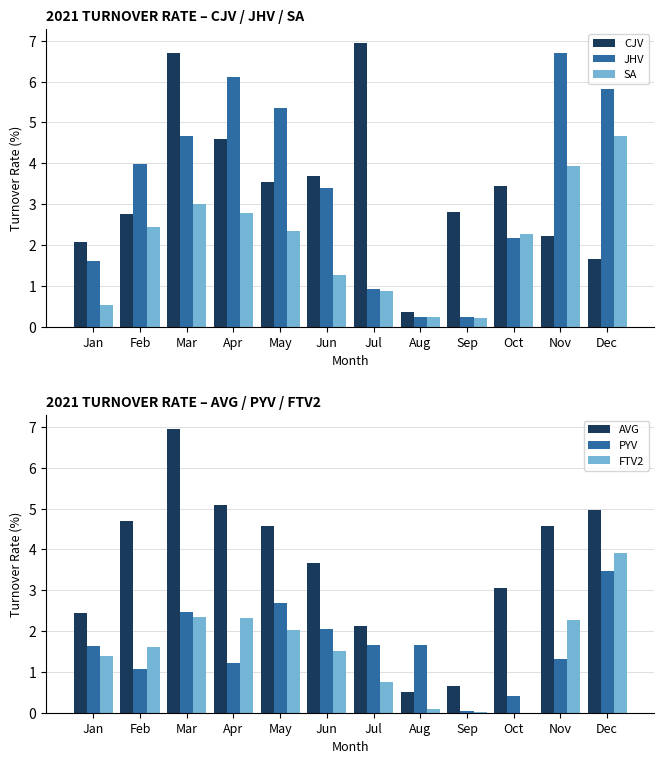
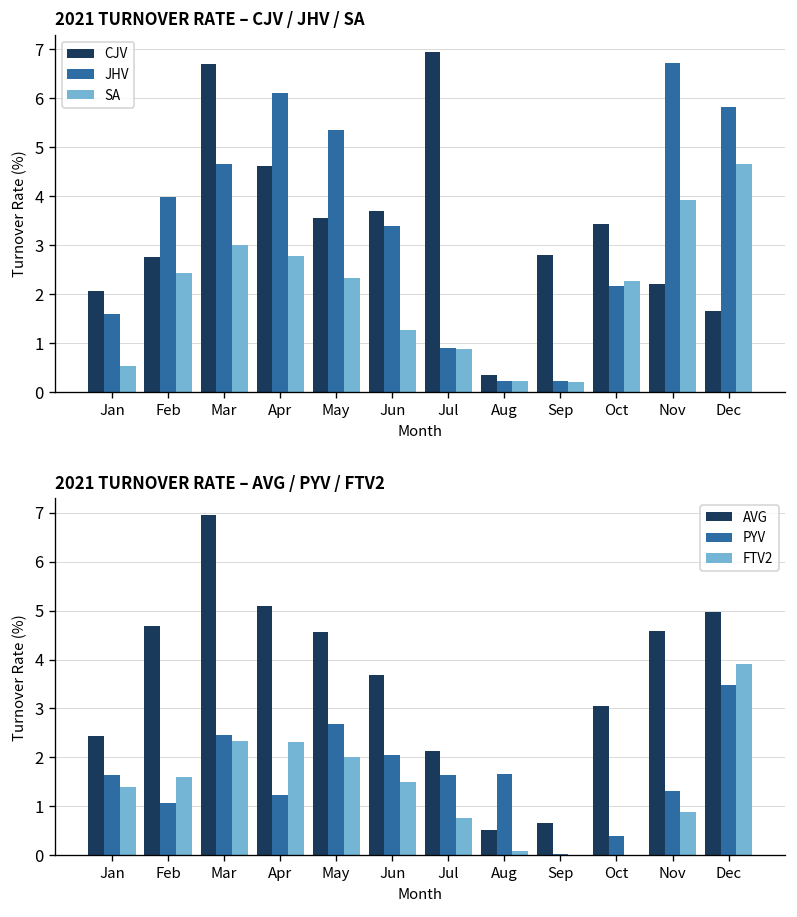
  {
    "2021 TURNOVER RATE – CJV / JHV / SA": {
      "CJV": {
        "Jan": 2.1,
        "Feb": 2.8,
        "Mar": 6.7,
        "Apr": 4.6,
        "May": 3.6,
        "Jun": 3.7,
        "Jul": 6.9,
        "Aug": 0.4,
        "Sep": 2.8,
        "Oct": 3.4,
        "Nov": 2.2,
        "Dec": 1.7
      },
      "JHV": {
        "Jan": 1.6,
        "Feb": 4.0,
        "Mar": 4.7,
        "Apr": 6.1,
        "May": 5.4,
        "Jun": 3.4,
        "Jul": 0.9,
        "Aug": 0.2,
        "Sep": 0.2,
        "Oct": 2.2,
        "Nov": 6.7,
        "Dec": 5.8
      },
      "SA": {
        "Jan": 0.5,
        "Feb": 2.4,
        "Mar": 3.0,
        "Apr": 2.8,
        "May": 2.3,
        "Jun": 1.3,
        "Jul": 0.9,
        "Aug": 0.2,
        "Sep": 0.2,
        "Oct": 2.3,
        "Nov": 3.9,
        "Dec": 4.7
      }
    },
    "2021 TURNOVER RATE – AVG / PYV / FTV2": {
      "AVG": {
        "Jan": 2.4,
        "Feb": 4.7,
        "Mar": 6.9,
        "Apr": 5.1,
        "May": 4.6,
        "Jun": 3.7,
        "Jul": 2.1,
        "Aug": 0.5,
        "Sep": 0.7,
        "Oct": 3.1,
        "Nov": 4.6,
        "Dec": 5.0
      },
      "PYV": {
        "Jan": 1.6,
        "Feb": 1.1,
        "Mar": 2.5,
        "Apr": 1.2,
        "May": 2.7,
        "Jun": 2.1,
        "Jul": 1.7,
        "Aug": 1.7,
        "Oct": 0.4,
        "Nov": 1.3,
        "Dec": 3.5
      },
      "FTV2": {
        "Jan": 1.4,
        "Feb": 1.6,
        "Mar": 2.3,
        "Apr": 2.3,
        "May": 2.0,
        "Jun": 1.5,
        "Jul": 0.8,
        "Aug": 0.1,
        "Oct": 0.0,
-       "Nov": 2.3,
+       "Nov": 0.9,
        "Dec": 3.9
      }
    }
  }
